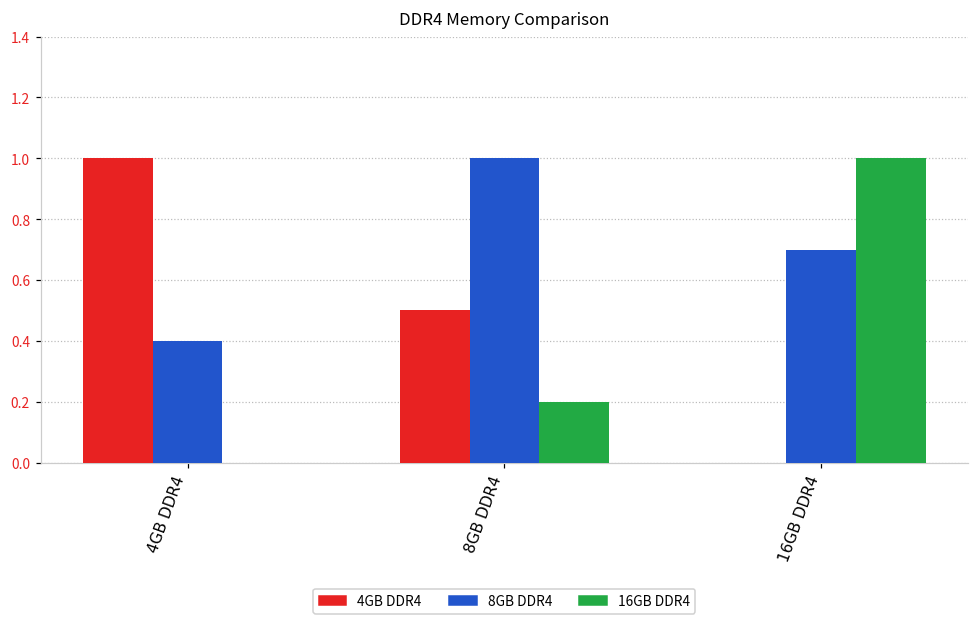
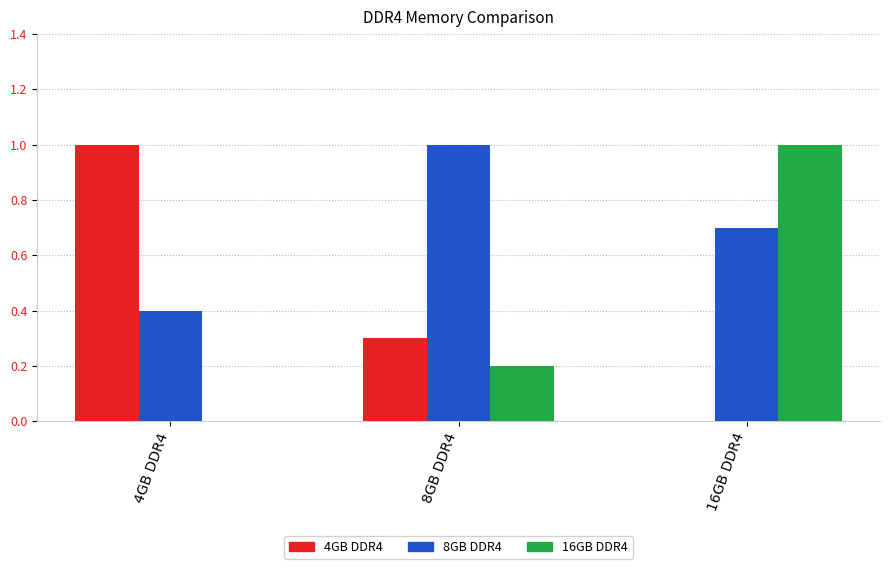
  {
    "4GB DDR4": {
      "4GB DDR4": 1.0,
-     "8GB DDR4": 0.5,
+     "8GB DDR4": 0.3,
      "16GB DDR4": 0.0
    },
    "8GB DDR4": {
      "4GB DDR4": 0.4,
      "8GB DDR4": 1.0,
      "16GB DDR4": 0.7
    },
    "16GB DDR4": {
      "4GB DDR4": 0.0,
      "8GB DDR4": 0.2,
      "16GB DDR4": 1.0
    }
  }
